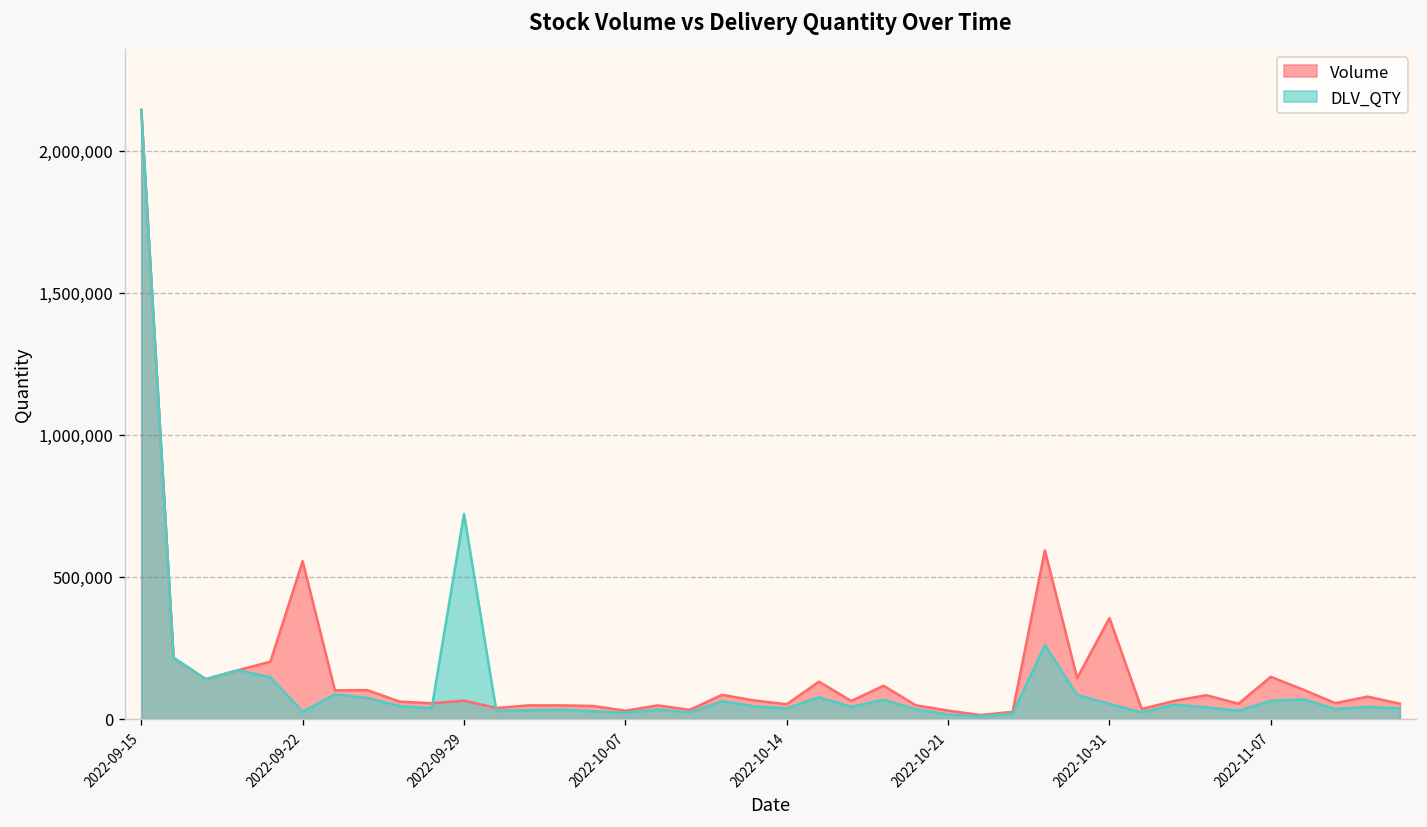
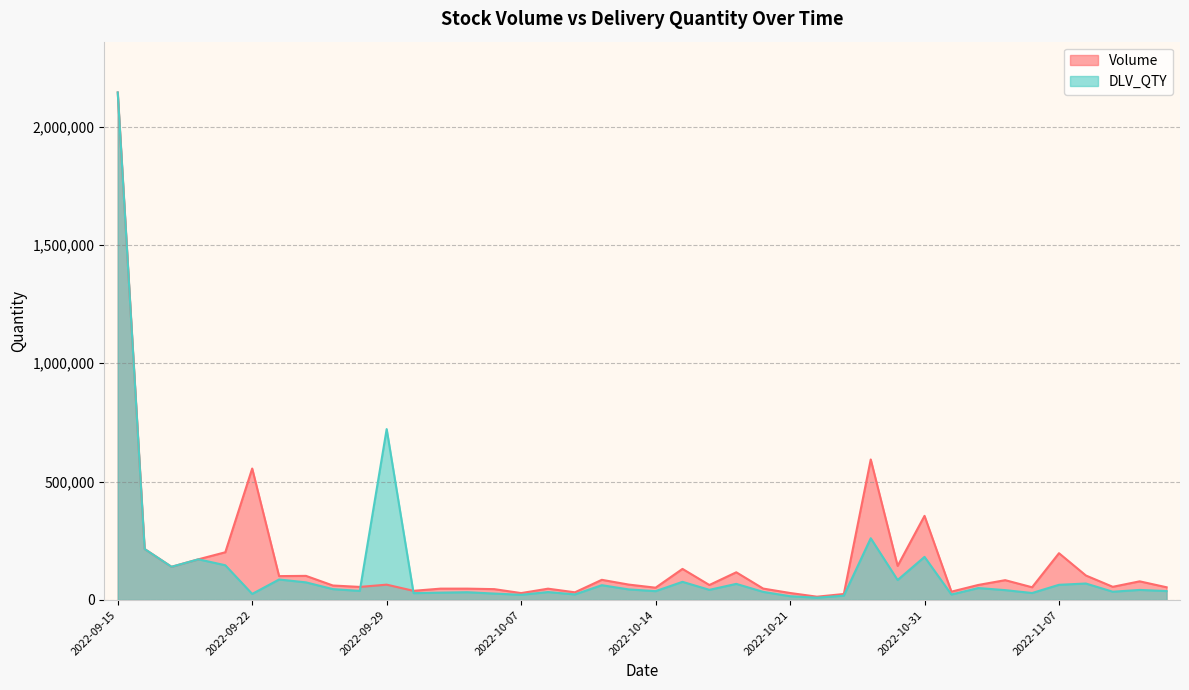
  {
    "Volume": {
      "2022-09-22": "560,000",
      "2022-09-29": "60,000",
      "2022-10-14": "50,000",
      "2022-10-21": "30,000",
      "2022-10-31": "360,000",
-     "2022-11-07": "150,000"
+     "2022-11-07": "200,000"
    },
    "DLV_QTY": {
      "2022-09-22": "30,000",
      "2022-09-29": "720,000",
      "2022-10-14": "40,000",
      "2022-10-21": "20,000",
-     "2022-10-31": "50,000",
+     "2022-10-31": "180,000",
      "2022-11-07": "60,000"
    }
  }
